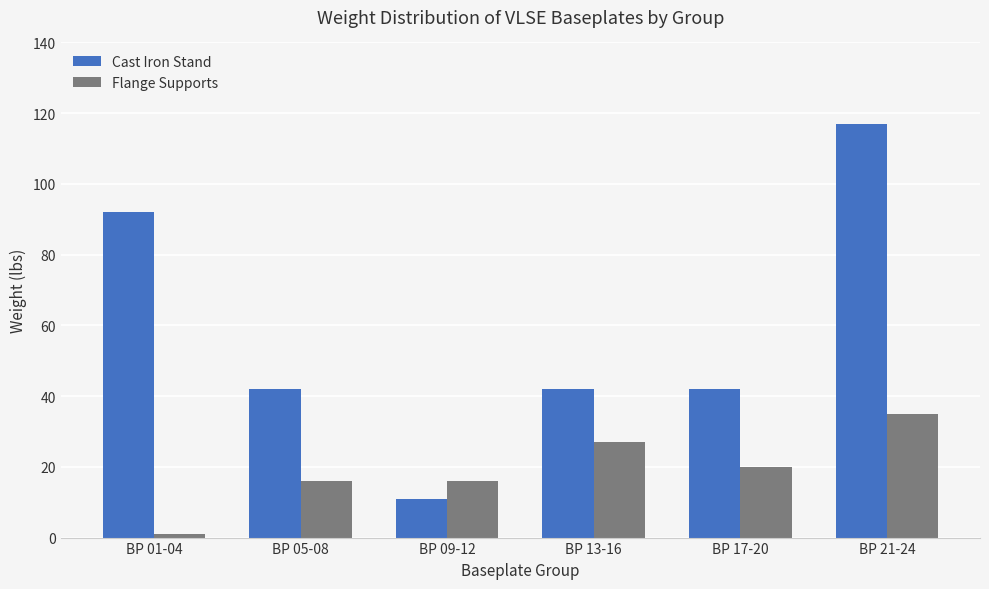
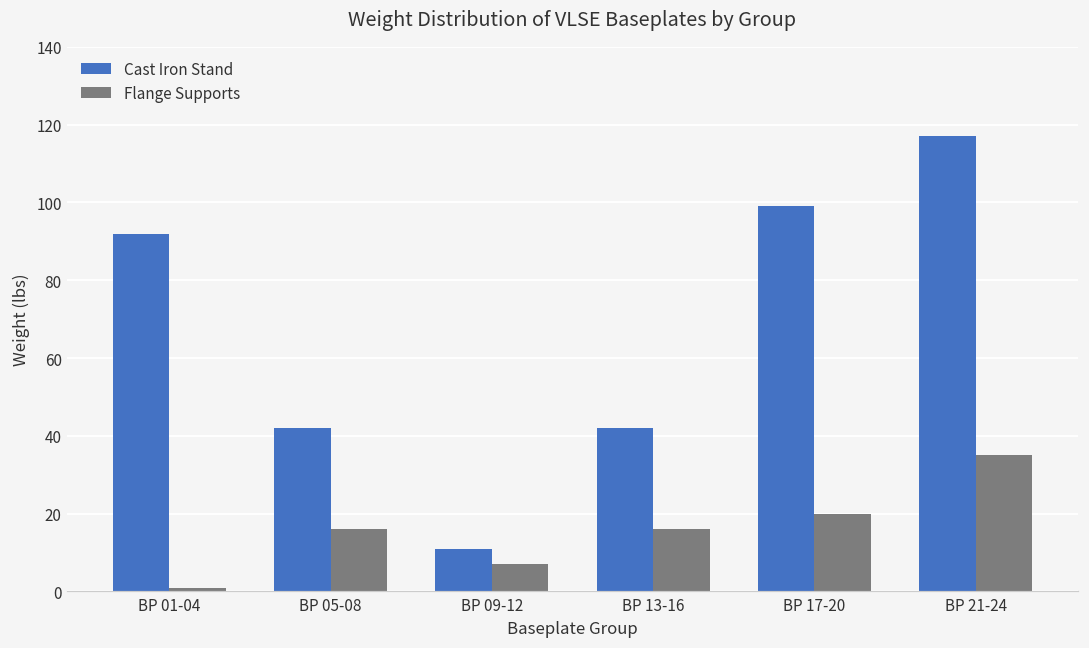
  {
    "Cast Iron Stand": {
      "BP 01-04": 92,
      "BP 05-08": 42,
      "BP 09-12": 11,
      "BP 13-16": 42,
-     "BP 17-20": 42,
+     "BP 17-20": 99,
      "BP 21-24": 117
    },
    "Flange Supports": {
      "BP 01-04": 1,
      "BP 05-08": 16,
-     "BP 09-12": 16,
-     "BP 13-16": 27,
+     "BP 09-12": 7,
+     "BP 13-16": 16,
      "BP 17-20": 20,
      "BP 21-24": 35
    }
  }
